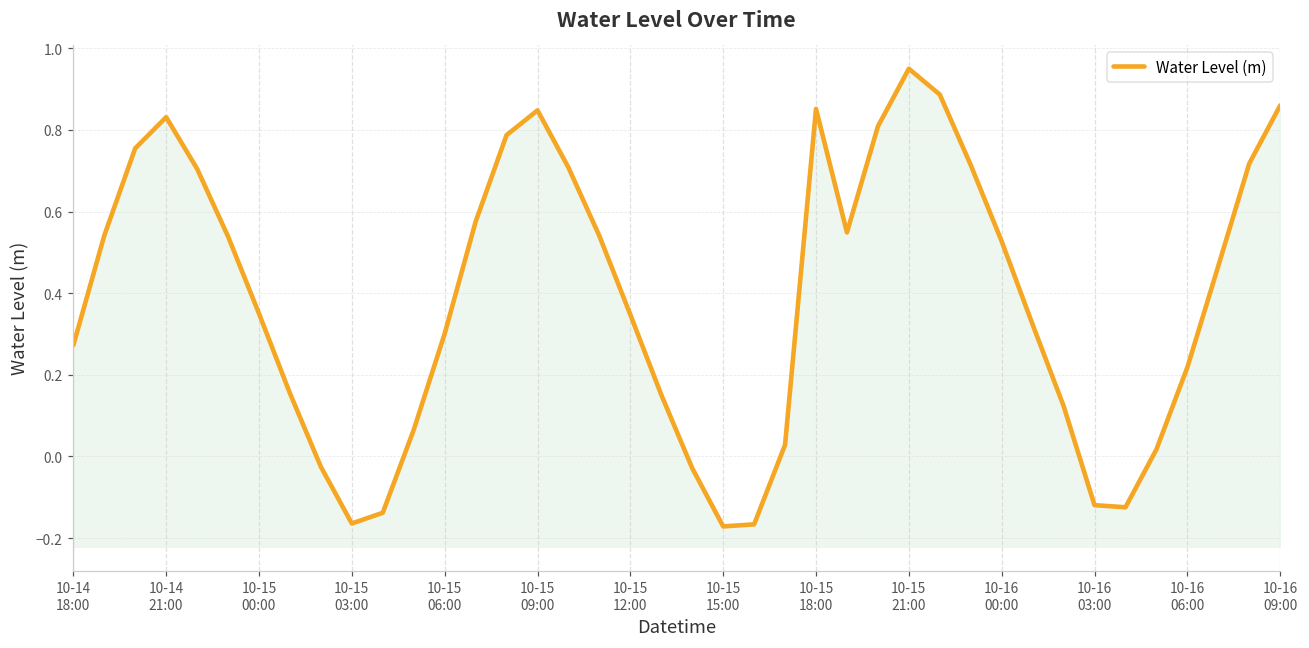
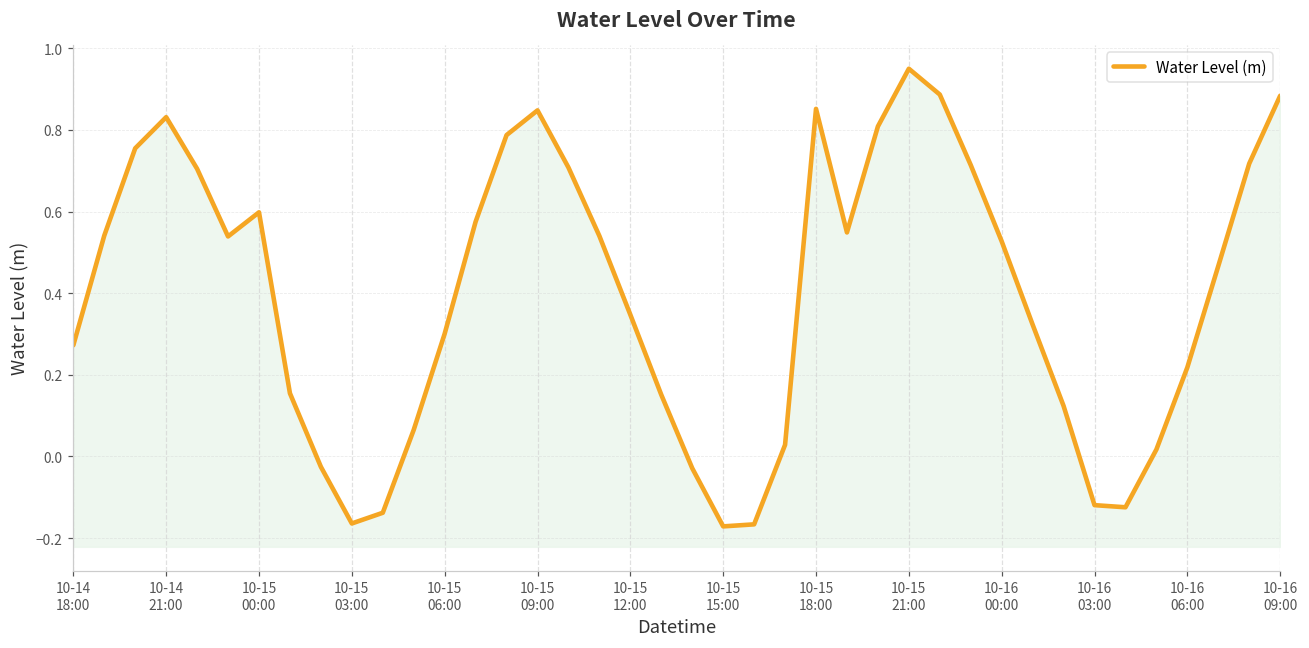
  {
    "10-14 18:00": 0.27,
    "10-14 21:00": 0.83,
-   "10-15 00:00": 0.35,
+   "10-15 00:00": 0.60,
    "10-15 03:00": -0.16,
    "10-15 06:00": 0.30,
    "10-15 09:00": 0.85,
    "10-15 12:00": 0.35,
    "10-15 15:00": -0.17,
    "10-15 18:00": 0.85,
    "10-15 21:00": 0.95,
    "10-16 00:00": 0.53,
    "10-16 03:00": -0.12,
    "10-16 06:00": 0.22,
-   "10-16 09:00": 0.86
+   "10-16 09:00": 0.88
  }
